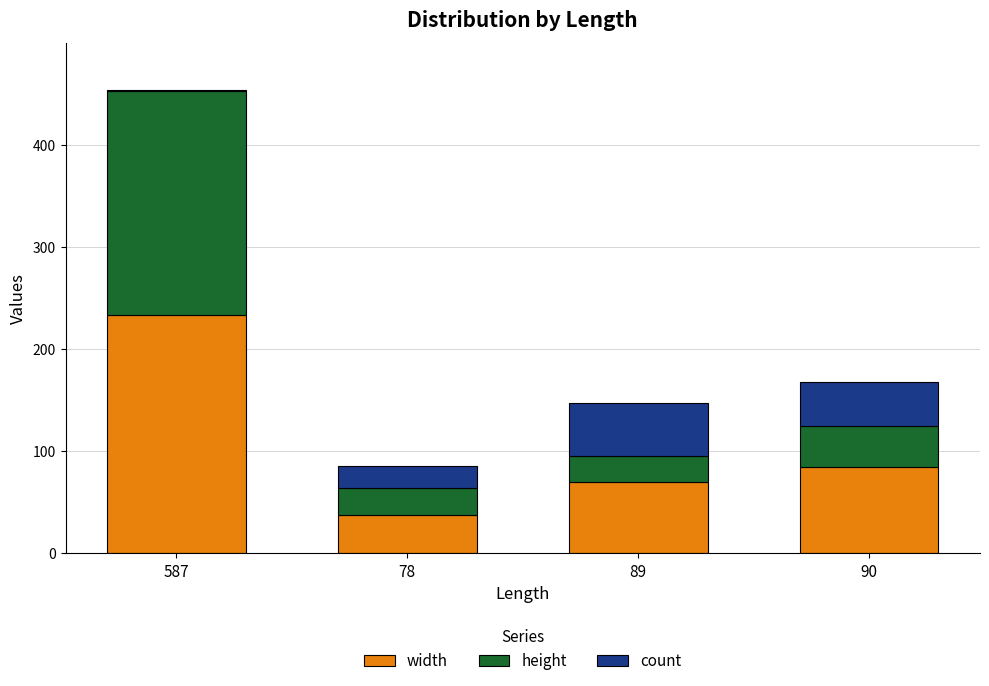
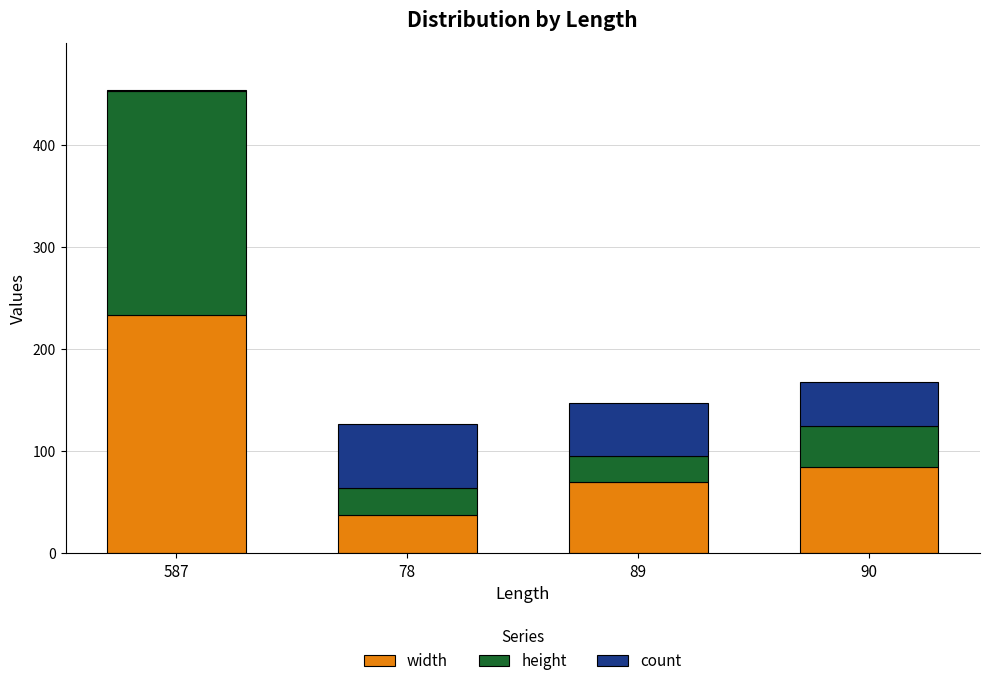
  {
    "width": {
      "587": 233,
      "78": 37,
      "89": 70,
      "90": 84
    },
    "height": {
      "587": 220,
      "78": 27,
      "89": 25,
      "90": 41
    },
    "count": {
-     "78": 21,
+     "78": 63,
      "89": 52,
      "90": 43
    }
  }
